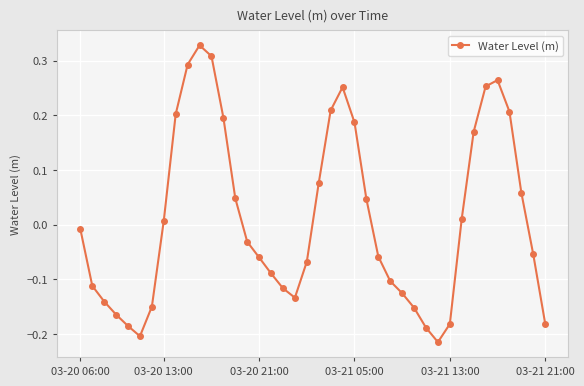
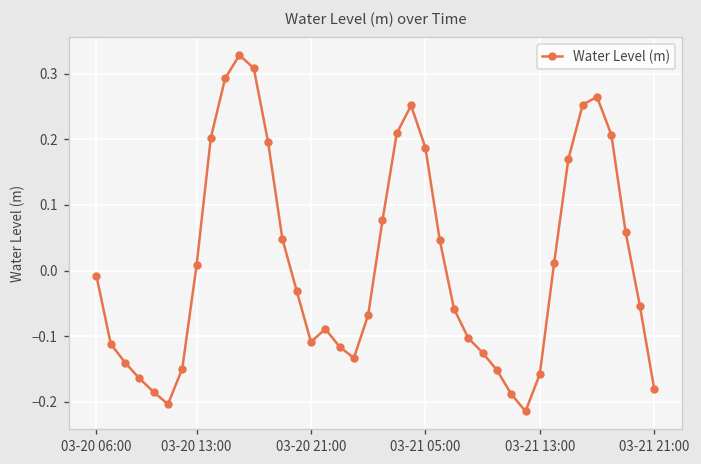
  {
    "03-20 06:00": -0.01,
    "03-20 13:00": 0.01,
-   "03-20 21:00": -0.06,
+   "03-20 21:00": -0.11,
    "03-21 05:00": 0.19,
-   "03-21 13:00": -0.18,
+   "03-21 13:00": -0.16,
    "03-21 21:00": -0.18
  }
